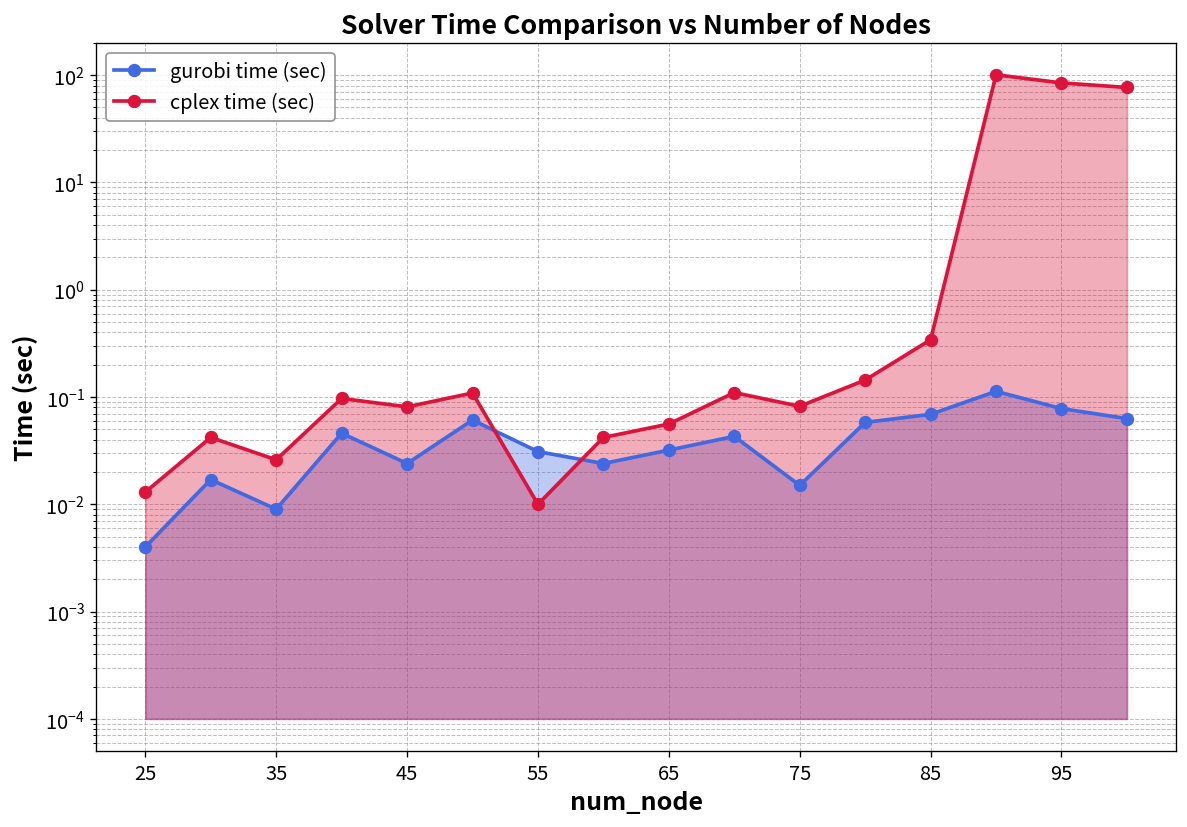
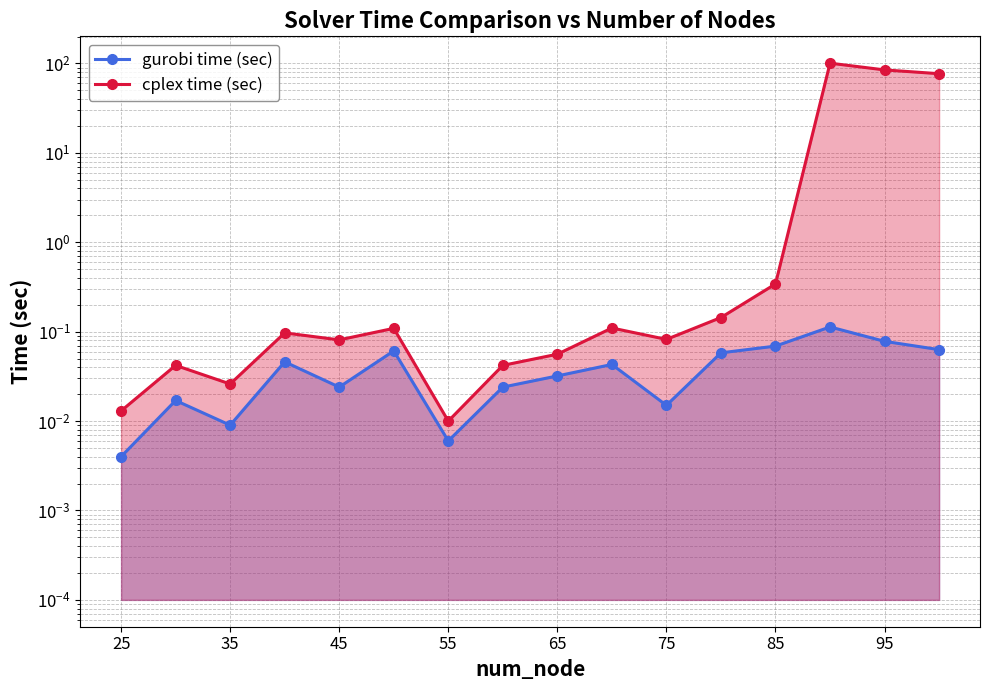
  {
    "gurobi time (sec)": {
      "25": 0.004,
      "35": 0.009,
      "45": 0.024,
-     "55": 0.031,
+     "55": 0.006,
      "65": 0.032,
      "75": 0.015,
      "85": 0.07,
      "95": 0.08
    },
    "cplex time (sec)": {
      "25": 0.013,
      "35": 0.026,
      "45": 0.08,
      "55": 0.010,
      "65": 0.06,
      "75": 0.08,
      "85": 0.34,
      "95": 80
    }
  }
